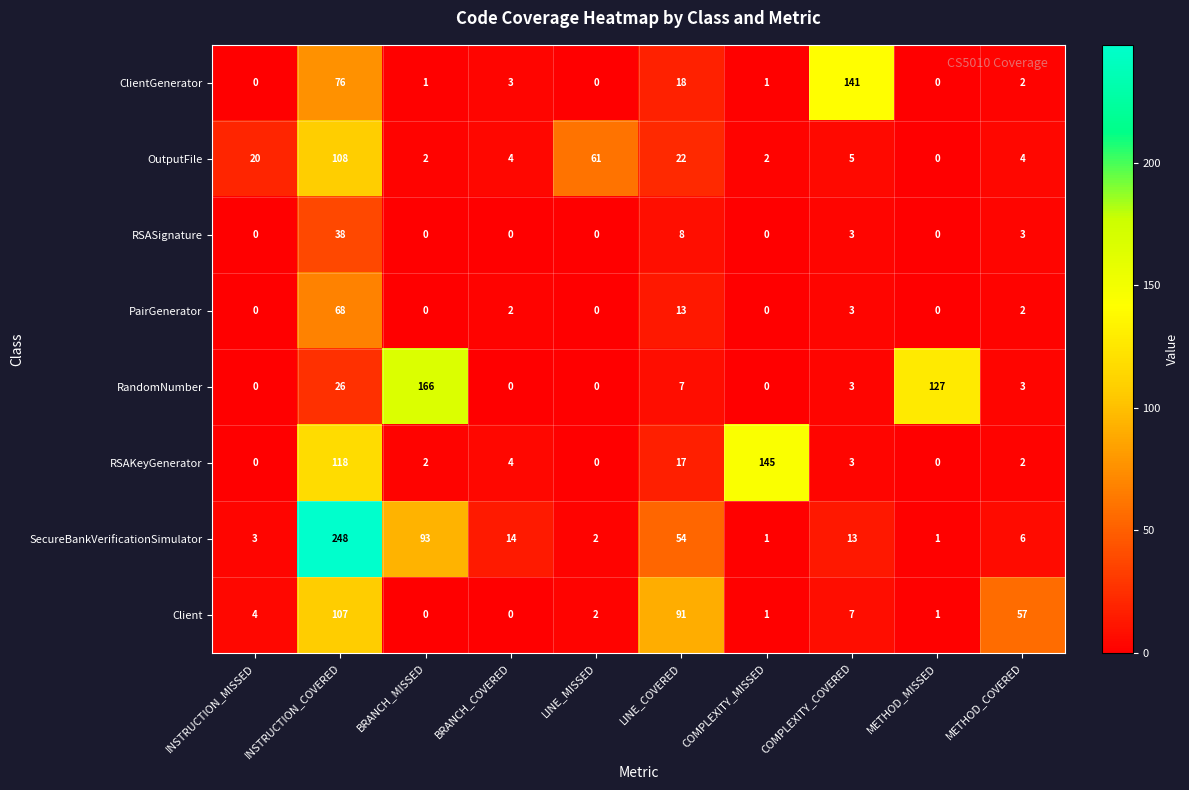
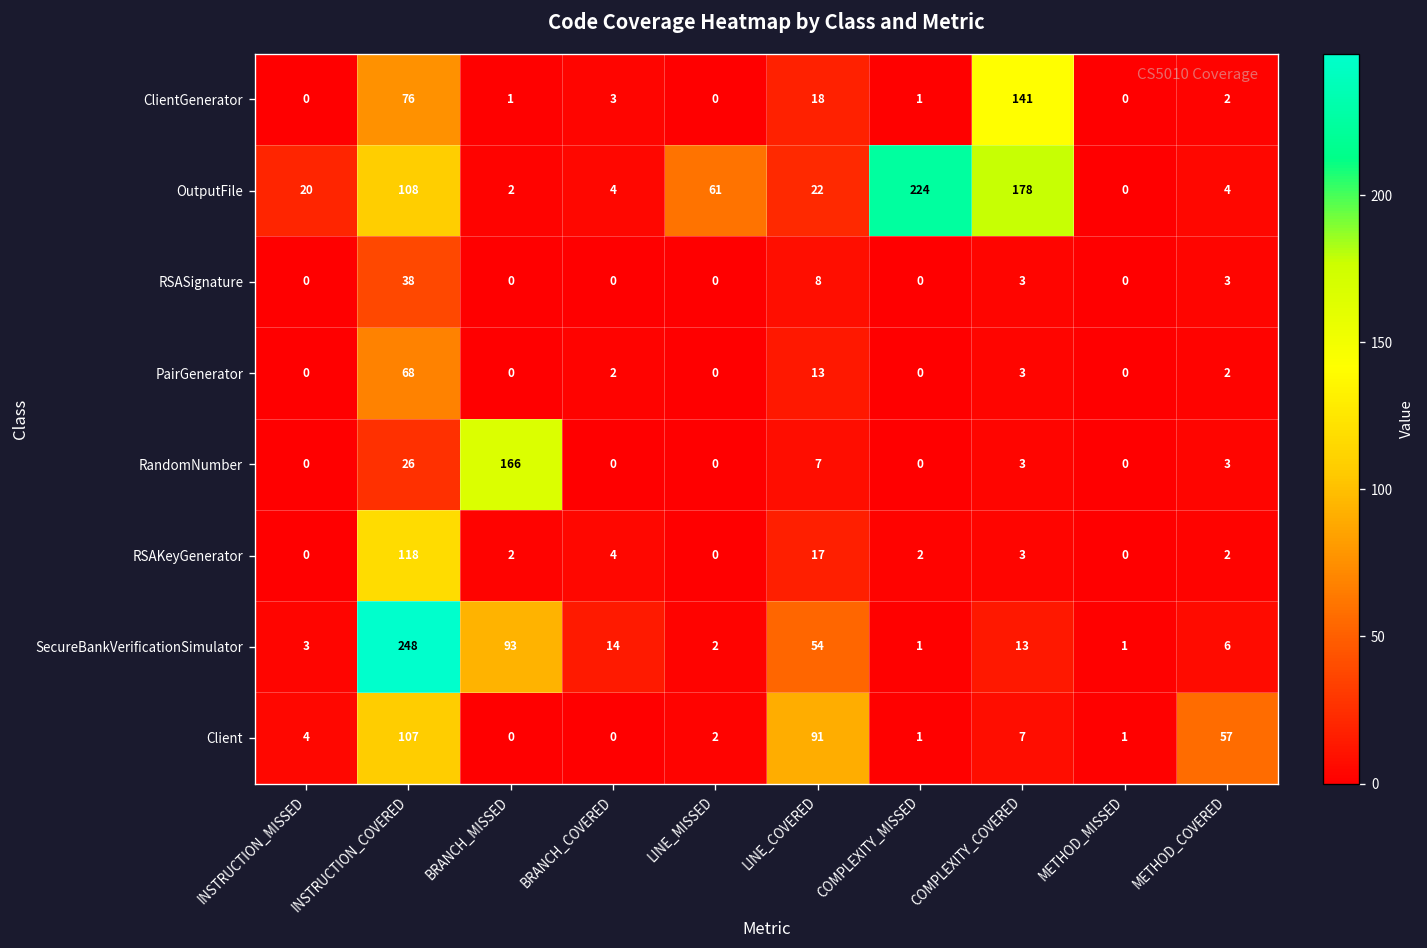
  {
    "ClientGenerator": {
      "INSTRUCTION_MISSED": 0,
      "INSTRUCTION_COVERED": 76,
      "BRANCH_MISSED": 1,
      "BRANCH_COVERED": 3,
      "LINE_MISSED": 0,
      "LINE_COVERED": 18,
      "COMPLEXITY_MISSED": 1,
      "COMPLEXITY_COVERED": 141,
      "METHOD_MISSED": 0
    },
    "OutputFile": {
      "INSTRUCTION_MISSED": 20,
      "INSTRUCTION_COVERED": 108,
      "BRANCH_MISSED": 2,
      "BRANCH_COVERED": 4,
      "LINE_MISSED": 61,
      "LINE_COVERED": 22,
-     "COMPLEXITY_MISSED": 2,
-     "COMPLEXITY_COVERED": 5,
+     "COMPLEXITY_MISSED": 224,
+     "COMPLEXITY_COVERED": 178,
      "METHOD_MISSED": 0,
      "METHOD_COVERED": 4
    },
    "RSASignature": {
      "INSTRUCTION_MISSED": 0,
      "INSTRUCTION_COVERED": 38,
      "BRANCH_MISSED": 0,
      "BRANCH_COVERED": 0,
      "LINE_MISSED": 0,
      "LINE_COVERED": 8,
      "COMPLEXITY_MISSED": 0,
      "COMPLEXITY_COVERED": 3,
      "METHOD_MISSED": 0,
      "METHOD_COVERED": 3
    },
    "PairGenerator": {
      "INSTRUCTION_MISSED": 0,
      "INSTRUCTION_COVERED": 68,
      "BRANCH_MISSED": 0,
      "BRANCH_COVERED": 2,
      "LINE_MISSED": 0,
      "LINE_COVERED": 13,
      "COMPLEXITY_MISSED": 0,
      "COMPLEXITY_COVERED": 3,
      "METHOD_MISSED": 0,
      "METHOD_COVERED": 2
    },
    "RandomNumber": {
      "INSTRUCTION_MISSED": 0,
      "INSTRUCTION_COVERED": 26,
      "BRANCH_MISSED": 166,
      "BRANCH_COVERED": 0,
      "LINE_MISSED": 0,
      "LINE_COVERED": 7,
      "COMPLEXITY_MISSED": 0,
      "COMPLEXITY_COVERED": 3,
-     "METHOD_MISSED": 127,
+     "METHOD_MISSED": 0,
      "METHOD_COVERED": 3
    },
    "RSAKeyGenerator": {
      "INSTRUCTION_MISSED": 0,
      "INSTRUCTION_COVERED": 118,
      "BRANCH_MISSED": 2,
      "BRANCH_COVERED": 4,
      "LINE_MISSED": 0,
      "LINE_COVERED": 17,
-     "COMPLEXITY_MISSED": 145,
+     "COMPLEXITY_MISSED": 2,
      "COMPLEXITY_COVERED": 3,
      "METHOD_MISSED": 0,
      "METHOD_COVERED": 2
    },
    "SecureBankVerificationSimulator": {
      "INSTRUCTION_MISSED": 3,
      "INSTRUCTION_COVERED": 248,
      "BRANCH_MISSED": 93,
      "BRANCH_COVERED": 14,
      "LINE_MISSED": 2,
      "LINE_COVERED": 54,
      "COMPLEXITY_MISSED": 1,
      "COMPLEXITY_COVERED": 13,
      "METHOD_MISSED": 1,
      "METHOD_COVERED": 6
    },
    "Client": {
      "INSTRUCTION_MISSED": 4,
      "INSTRUCTION_COVERED": 107,
      "BRANCH_MISSED": 0,
      "BRANCH_COVERED": 0,
      "LINE_MISSED": 2,
      "LINE_COVERED": 91,
      "COMPLEXITY_MISSED": 1,
      "COMPLEXITY_COVERED": 7,
      "METHOD_MISSED": 1,
      "METHOD_COVERED": 57
    }
  }
